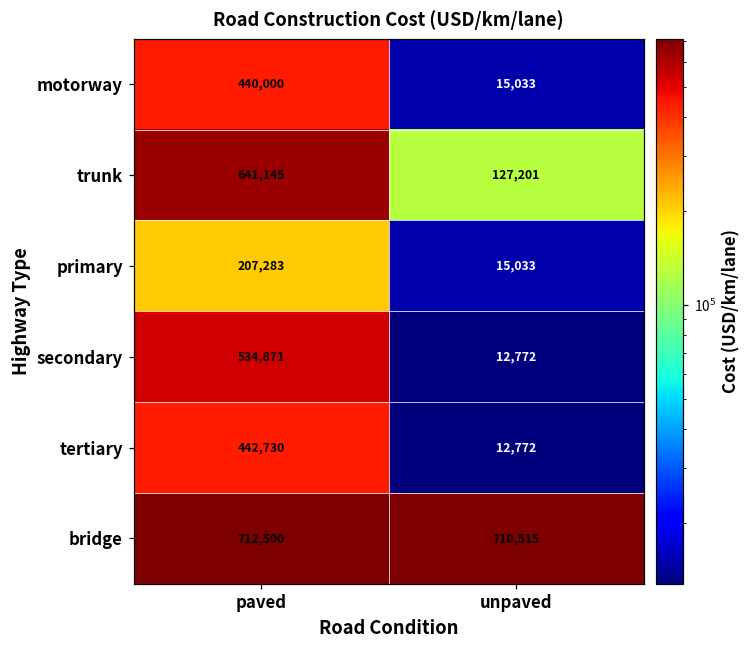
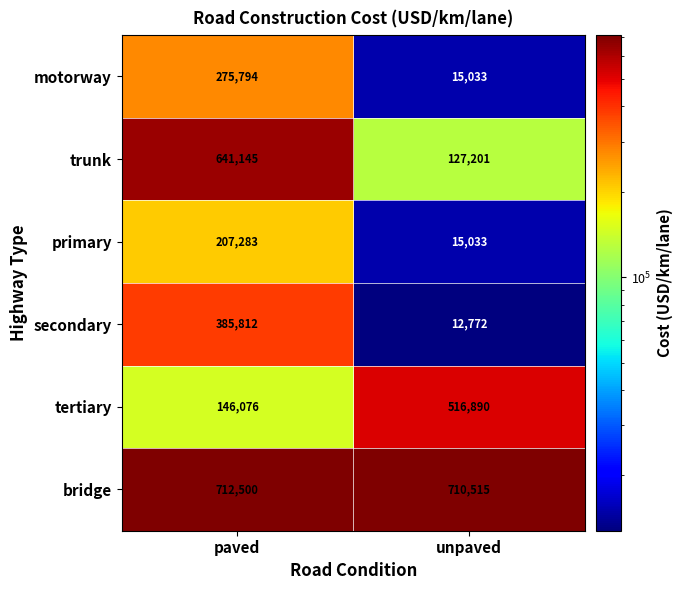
  {
    "motorway": {
-     "paved": "440,000",
+     "paved": "275,794",
      "unpaved": "15,033"
    },
    "trunk": {
      "paved": "641,145",
      "unpaved": "127,201"
    },
    "primary": {
      "paved": "207,283",
      "unpaved": "15,033"
    },
    "secondary": {
-     "paved": "534,871",
+     "paved": "385,812",
      "unpaved": "12,772"
    },
    "tertiary": {
-     "paved": "442,730",
-     "unpaved": "12,772"
+     "paved": "146,076",
+     "unpaved": "516,890"
    },
    "bridge": {
      "paved": "712,500",
      "unpaved": "710,515"
    }
  }
